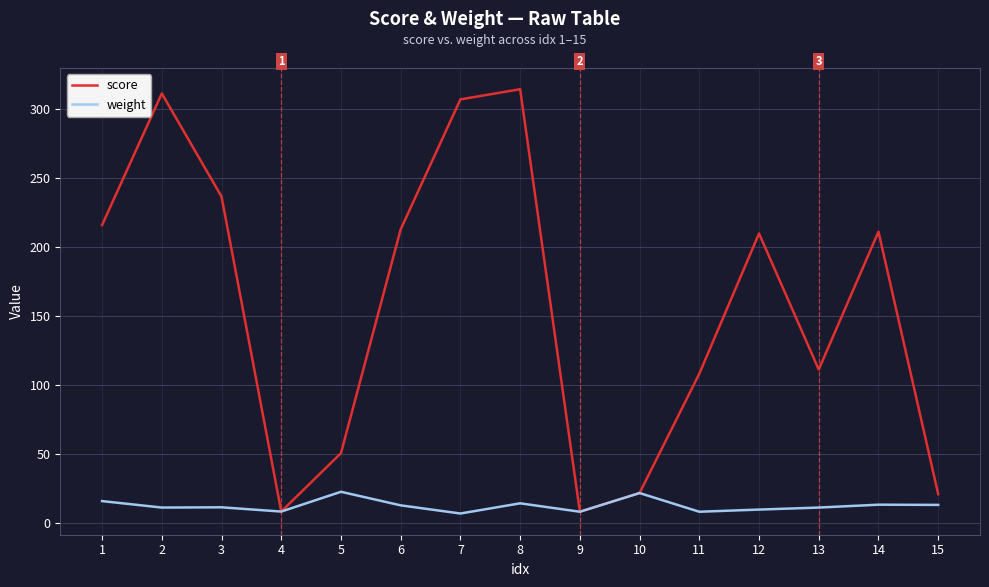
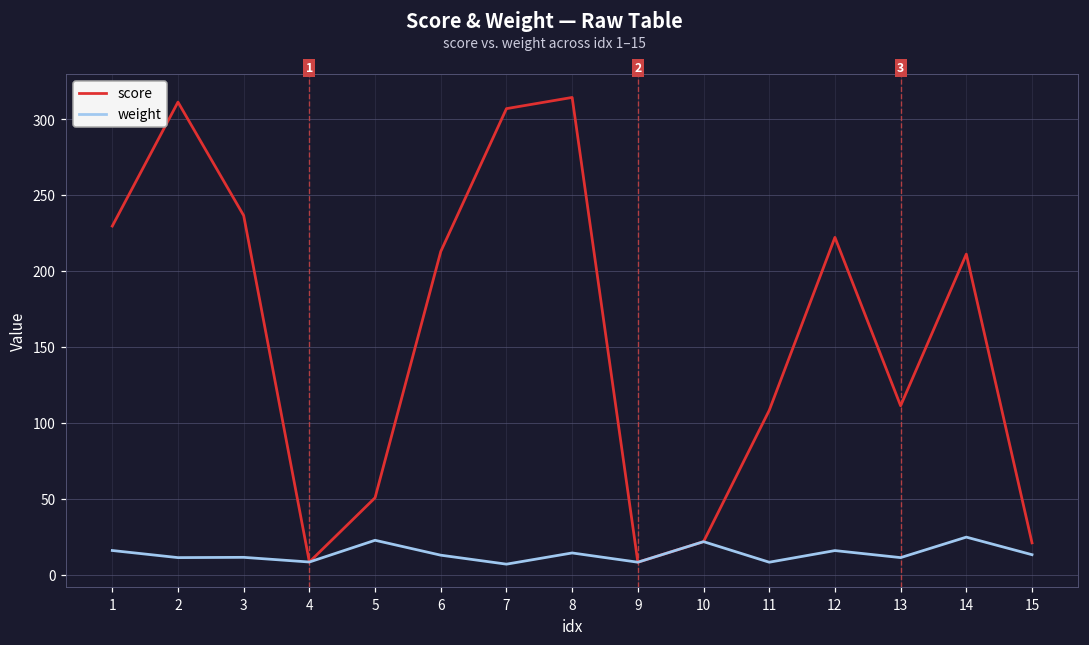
  {
    "score": {
-     "1": 216,
+     "1": 230,
      "2": 311,
      "3": 237,
      "5": 51,
      "6": 213,
      "7": 307,
      "8": 314,
      "11": 108,
-     "12": 210,
+     "12": 222,
      "13": 111,
      "14": 211,
      "15": 21
    },
    "weight": {
      "1": 16,
      "2": 11,
      "3": 12,
      "5": 23,
      "6": 13,
      "7": 7,
      "8": 14,
      "11": 8,
-     "12": 10,
+     "12": 16,
      "13": 11,
-     "14": 13,
+     "14": 25,
      "15": 13
    }
  }
